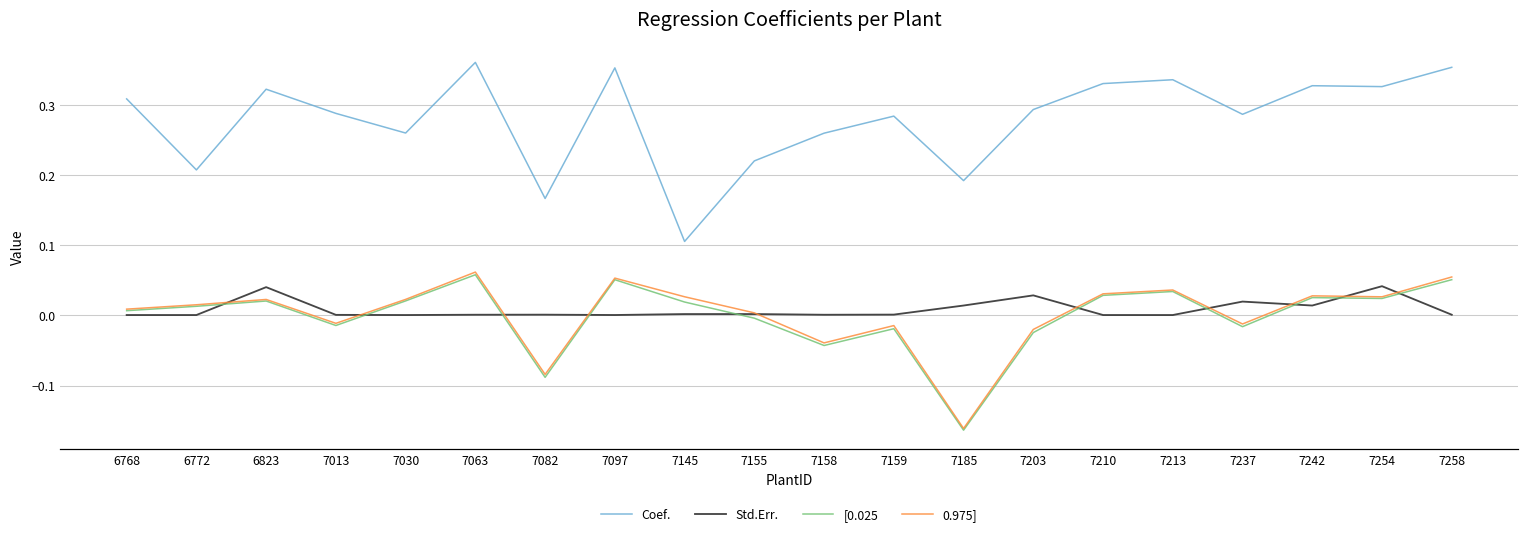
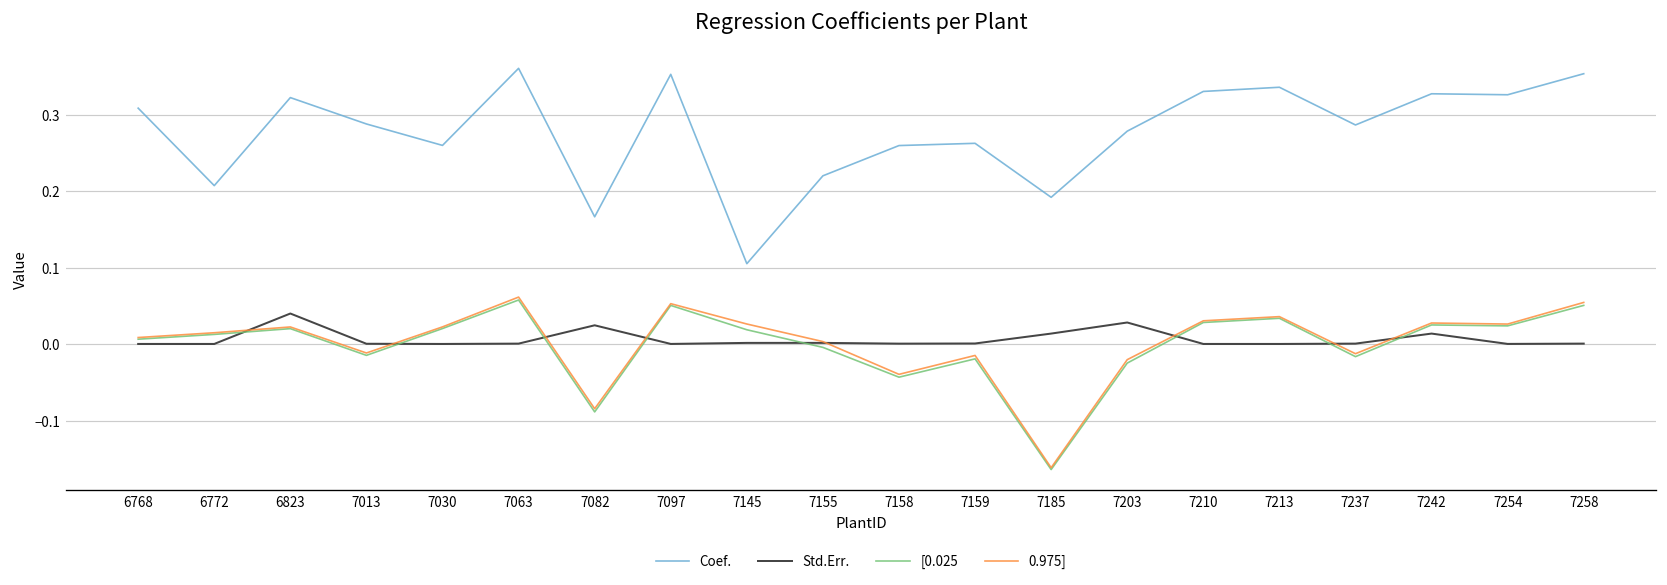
  {
    "Coef.": {
      "6768": 0.31,
      "6772": 0.21,
      "6823": 0.32,
      "7013": 0.29,
      "7030": 0.26,
      "7063": 0.36,
      "7082": 0.17,
      "7097": 0.35,
      "7145": 0.11,
      "7155": 0.22,
      "7158": 0.26,
-     "7159": 0.28,
+     "7159": 0.26,
      "7185": 0.19,
-     "7203": 0.29,
+     "7203": 0.28,
      "7210": 0.33,
      "7213": 0.34,
      "7237": 0.29,
      "7242": 0.33,
      "7254": 0.33,
      "7258": 0.35
    },
    "Std.Err.": {
      "6768": 0.00,
      "6772": 0.00,
      "6823": 0.04,
      "7013": 0.00,
      "7030": 0.00,
      "7063": 0.00,
-     "7082": 0.00,
+     "7082": 0.02,
      "7097": 0.00,
      "7145": 0.00,
      "7158": 0.00,
      "7159": 0.00,
      "7185": 0.01,
      "7203": 0.03,
      "7210": 0.00,
      "7213": 0.00,
-     "7237": 0.02,
+     "7237": 0.00,
      "7242": 0.01,
-     "7254": 0.04,
+     "7254": 0.00,
      "7258": 0.00
    },
    "[0.025": {
      "7082": -0.09,
      "7145": 0.02,
      "7155": 0.00,
      "7159": -0.02,
      "7203": -0.02
    },
    "0.975]": {
      "7082": -0.08,
      "7145": 0.03,
      "7159": -0.01,
      "7203": -0.02
    }
  }
